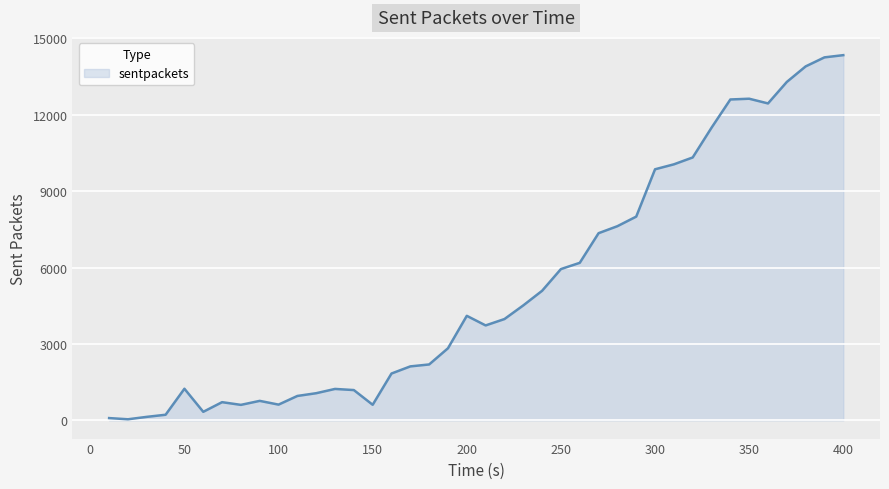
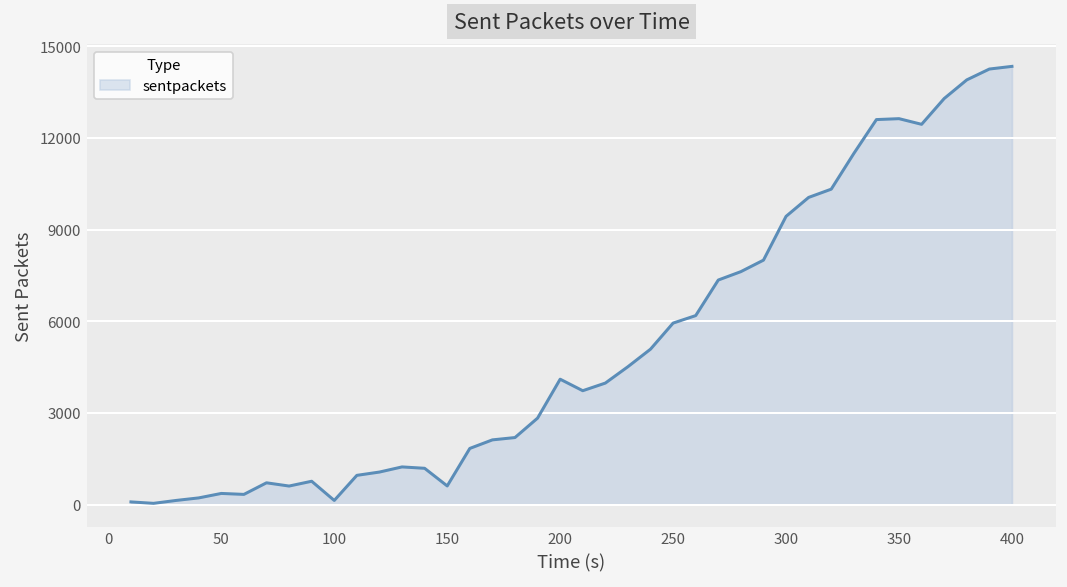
  {
-   "50": 1200,
-   "100": 600,
+   "50": 400,
+   "100": 100,
    "150": 600,
    "200": 4100,
    "250": 5900,
-   "300": 9900,
+   "300": 9400,
    "350": 12600,
    "400": 14300
  }
